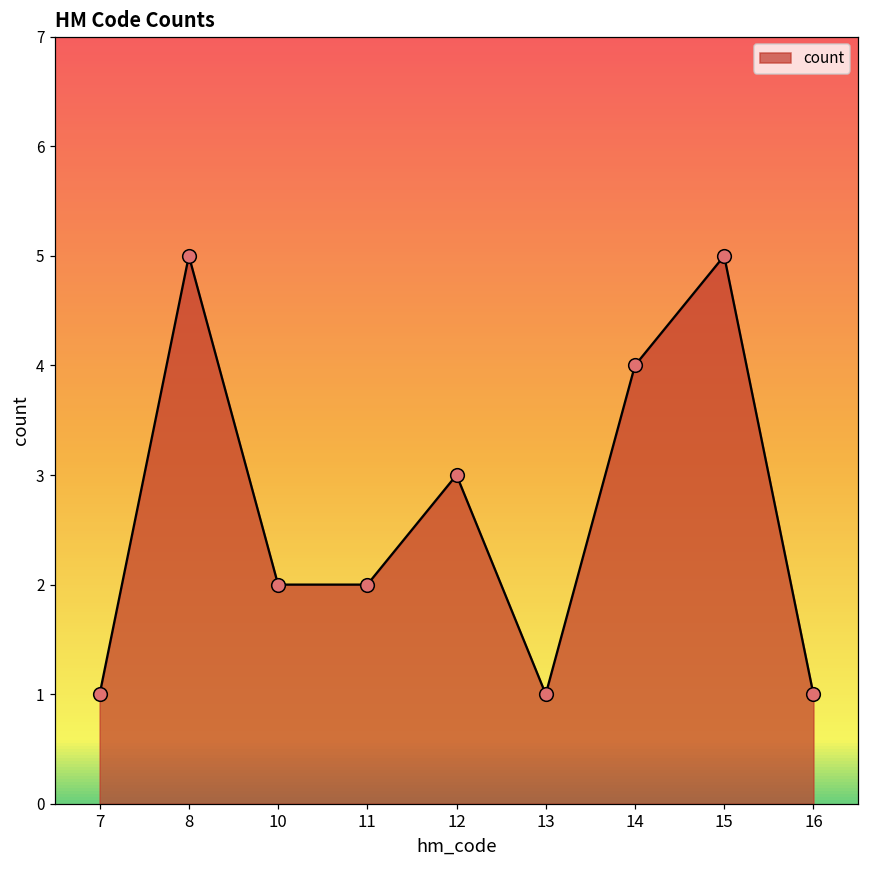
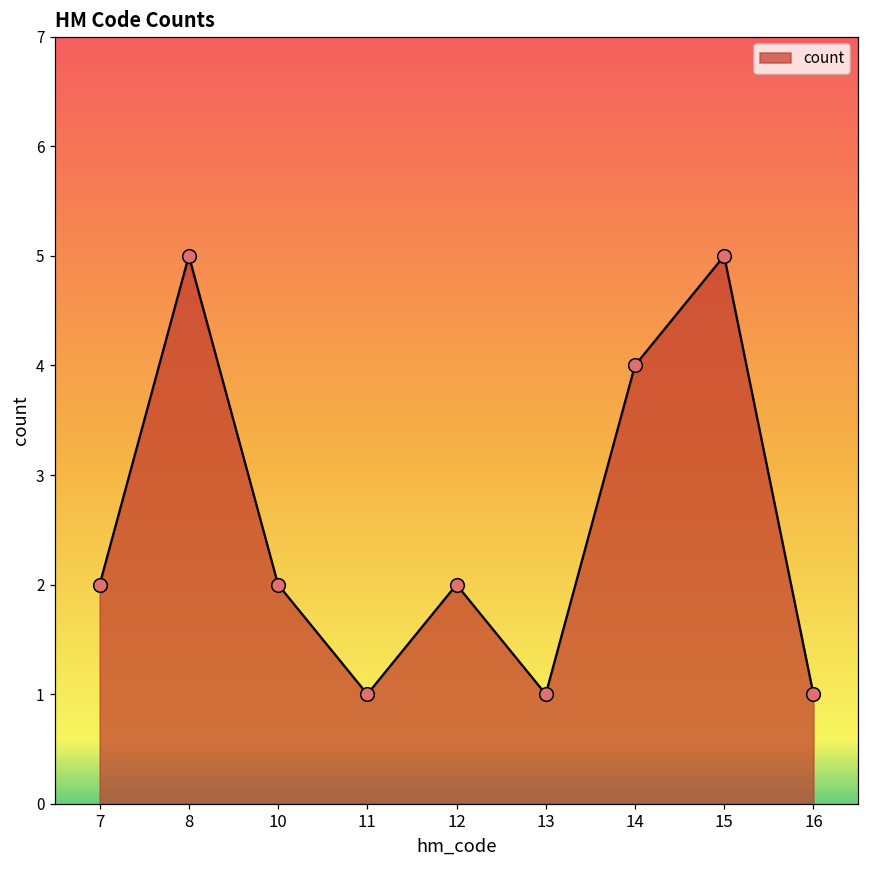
  {
-   "7": 1,
+   "7": 2,
    "8": 5,
    "10": 2,
-   "11": 2,
-   "12": 3,
+   "11": 1,
+   "12": 2,
    "13": 1,
    "14": 4,
    "15": 5,
    "16": 1
  }
